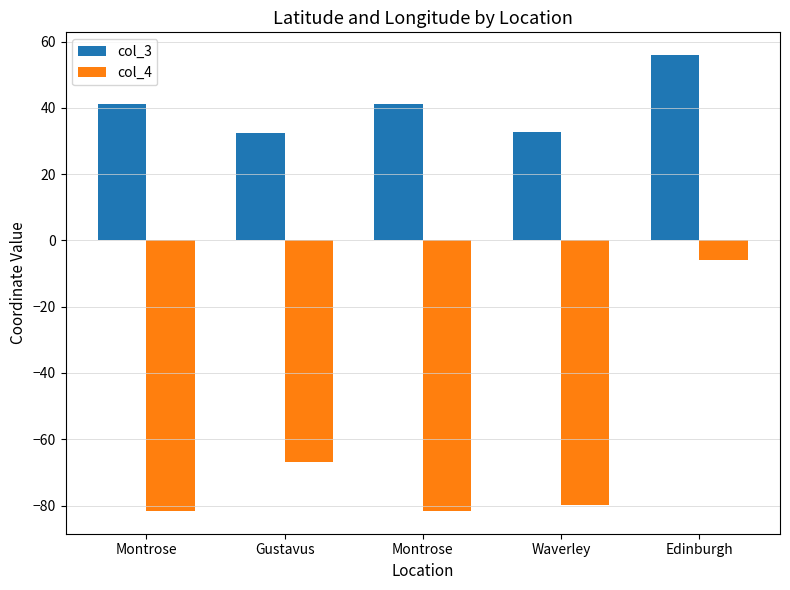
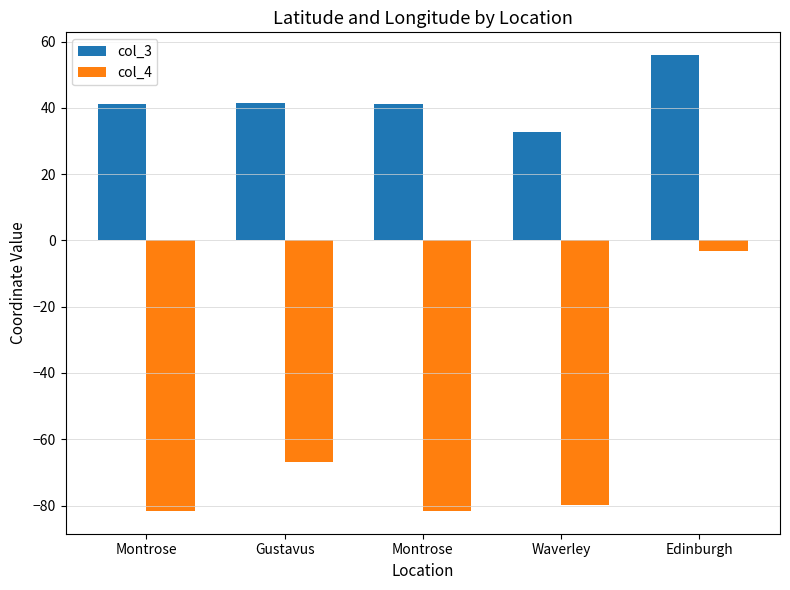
  {
    "col_3": {
-     "Gustavus": 32,
+     "Gustavus": 41,
      "Waverley": 33,
      "Edinburgh": 56
    },
    "col_4": {
      "Gustavus": -67,
      "Waverley": -80,
-     "Edinburgh": -6
+     "Edinburgh": -3
    }
  }
